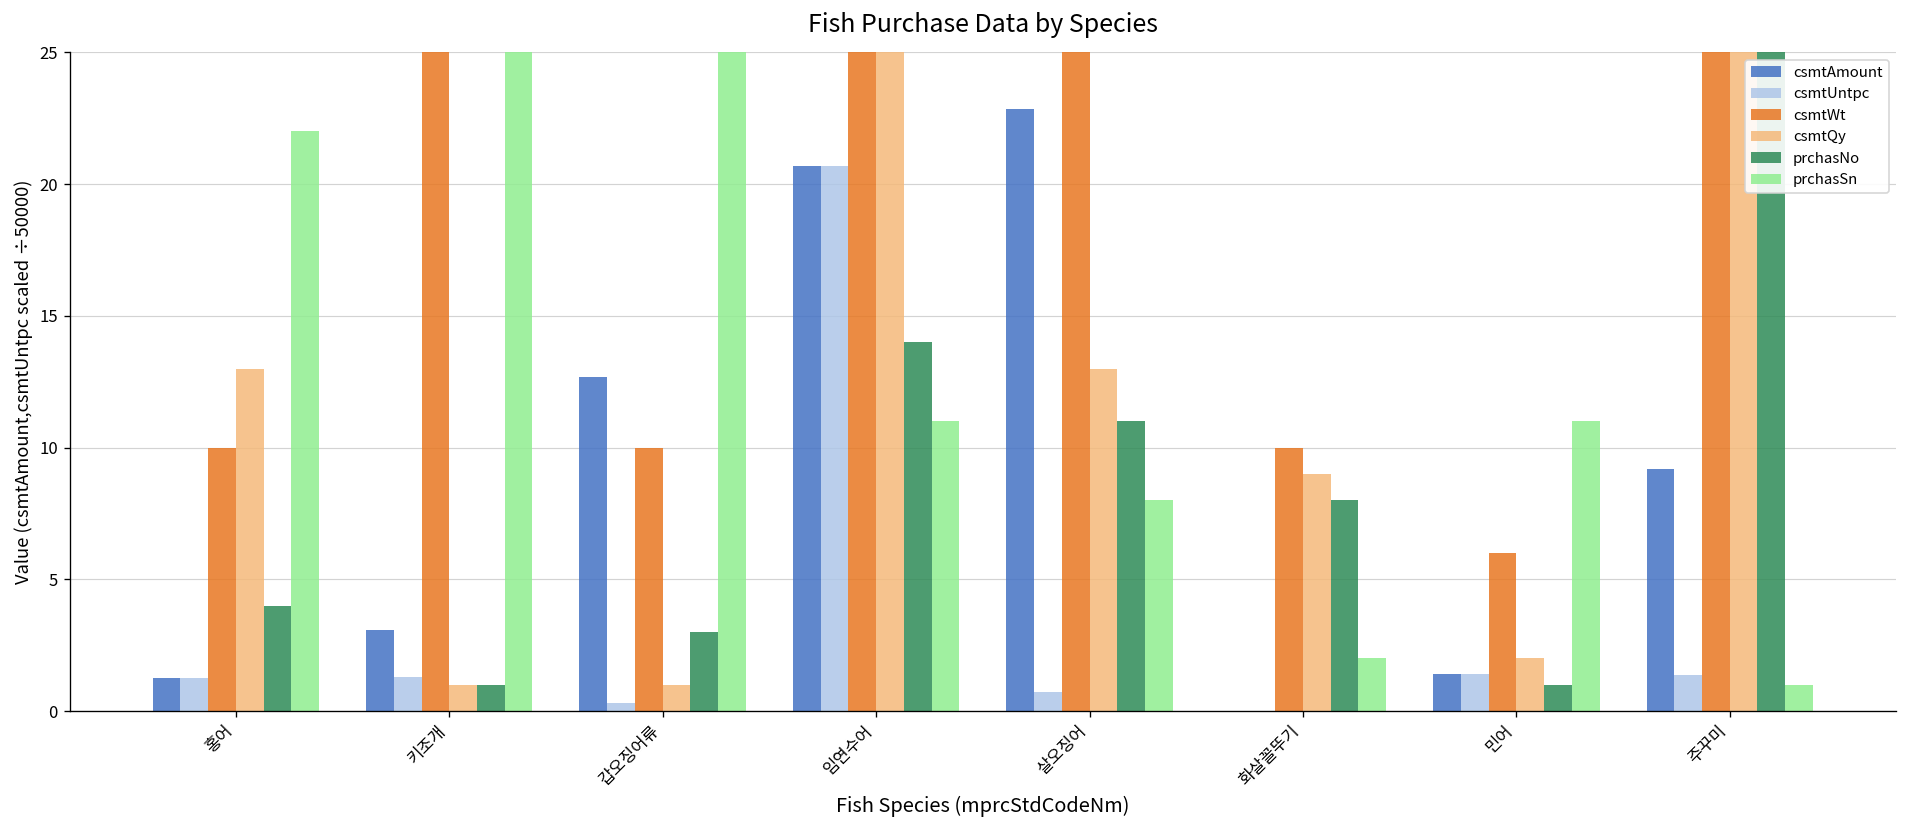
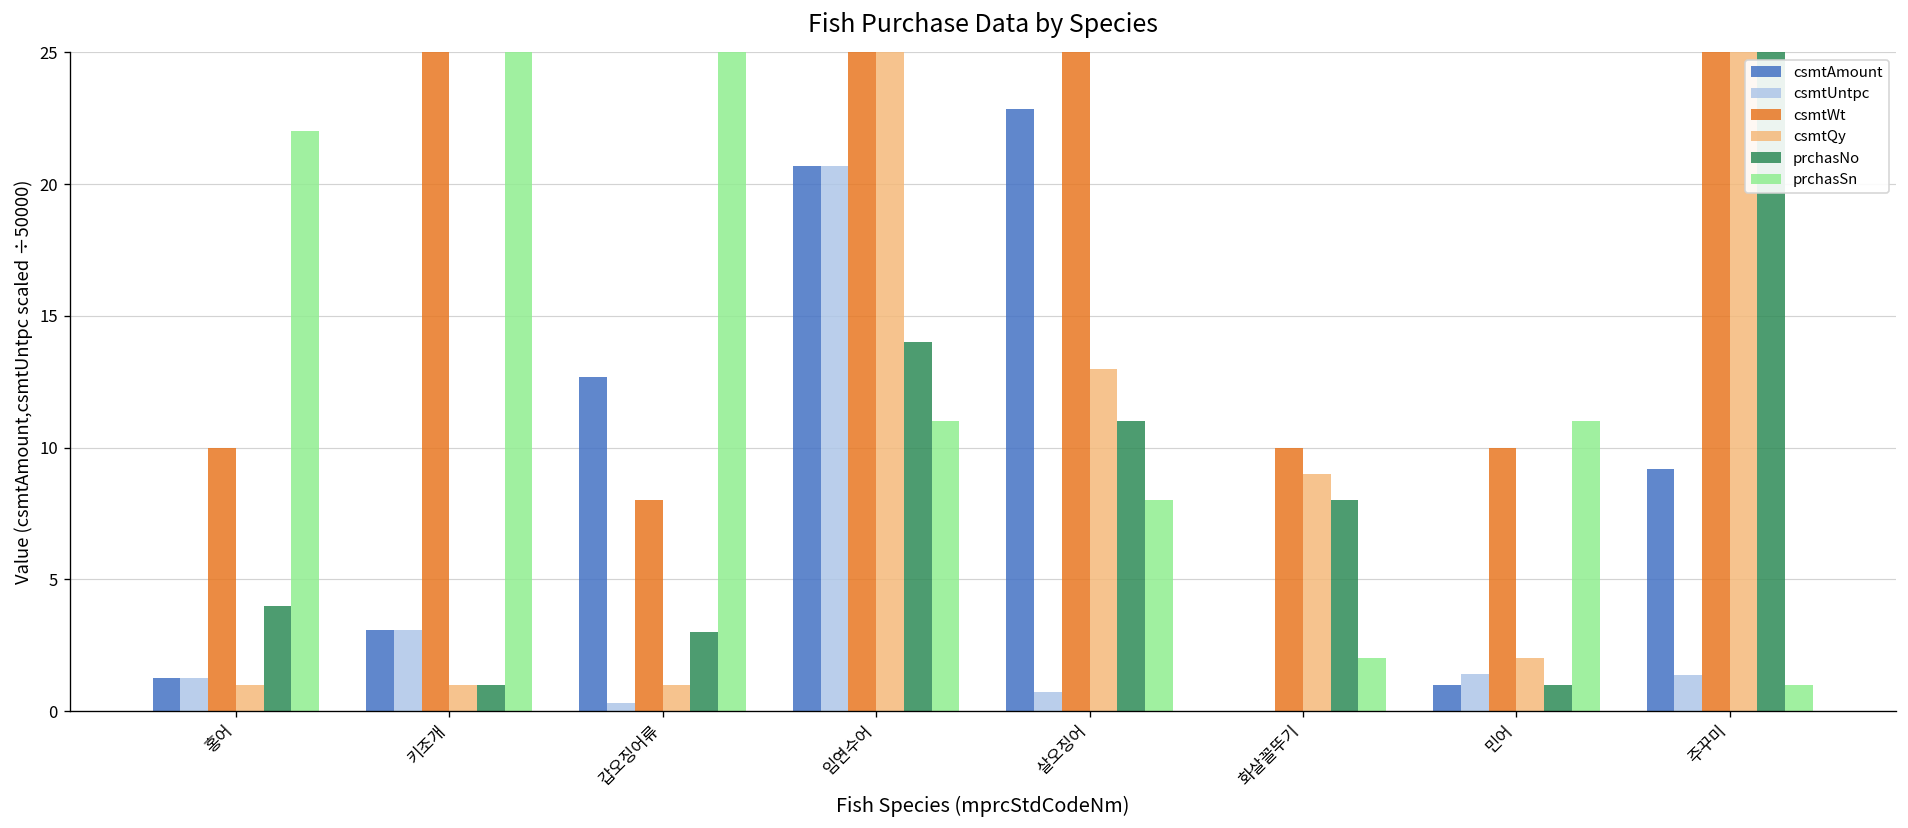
  {
    "csmtAmount": {
      "홍어": 1.2,
      "키조개": 3.1,
      "갑오징어류": 12.7,
      "임연수어": 20.7,
      "살오징어": 22.9,
      "화살꼴뚜기": 0.0,
-     "민어": 1.4,
+     "민어": 1.0,
      "주꾸미": 9.2
    },
    "csmtUntpc": {
      "홍어": 1.2,
-     "키조개": 1.3,
+     "키조개": 3.1,
      "갑오징어류": 0.3,
      "임연수어": 20.7,
      "살오징어": 0.7,
      "화살꼴뚜기": 0.0,
      "민어": 1.4,
      "주꾸미": 1.4
    },
    "csmtWt": {
      "홍어": 10,
-     "갑오징어류": 10,
+     "갑오징어류": 8,
      "화살꼴뚜기": 10,
-     "민어": 6
+     "민어": 10
    },
    "csmtQy": {
-     "홍어": 13,
+     "홍어": 1,
      "키조개": 1,
      "갑오징어류": 1,
      "살오징어": 13,
      "화살꼴뚜기": 9,
      "민어": 2
    },
    "prchasNo": {
      "홍어": 4.0,
      "키조개": 1.0,
      "갑오징어류": 3.0,
      "임연수어": 14.0,
      "살오징어": 11.0,
      "화살꼴뚜기": 8.0,
      "민어": 1.0
    },
    "prchasSn": {
      "홍어": 22.0,
      "임연수어": 11.0,
      "살오징어": 8.0,
      "화살꼴뚜기": 2.0,
      "민어": 11.0,
      "주꾸미": 1.0
    }
  }
